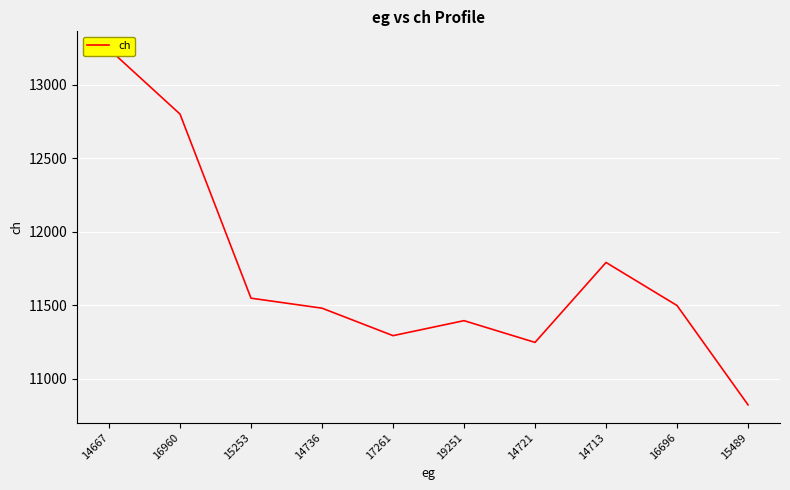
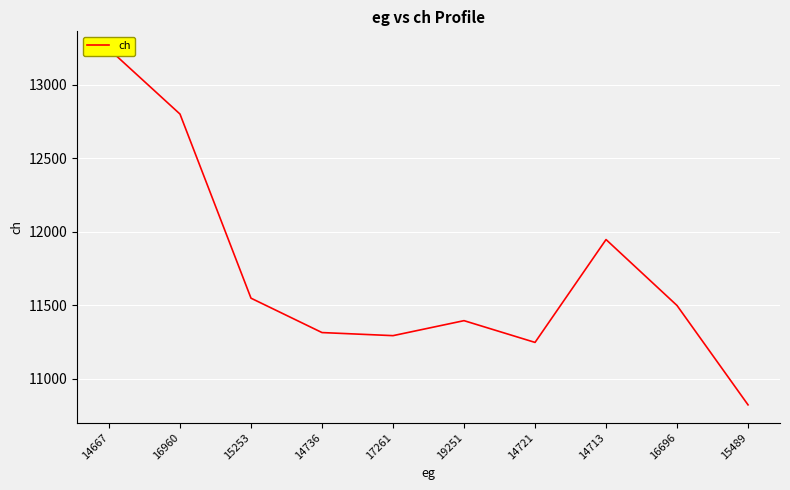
  {
    "16960": 12800,
    "15253": 11550,
-   "14736": 11480,
+   "14736": 11310,
    "17261": 11290,
    "19251": 11390,
    "14721": 11250,
-   "14713": 11790,
+   "14713": 11950,
    "16696": 11500,
    "15489": 10820
  }
